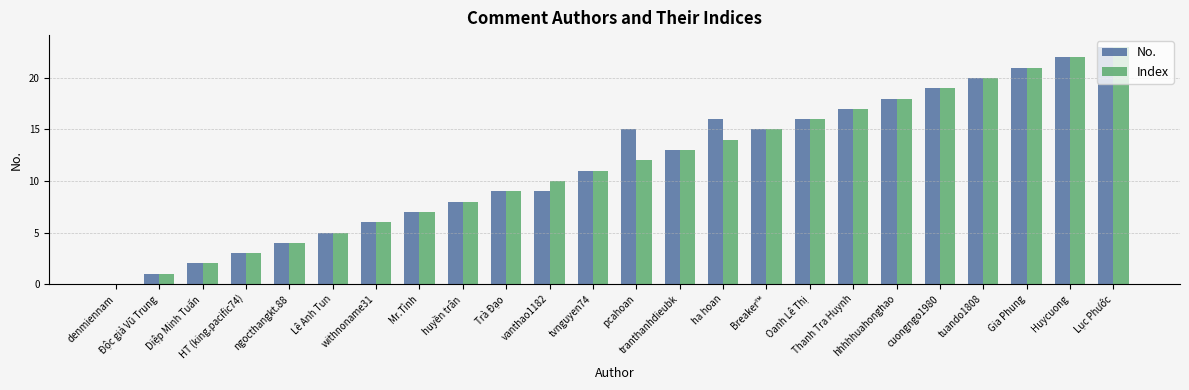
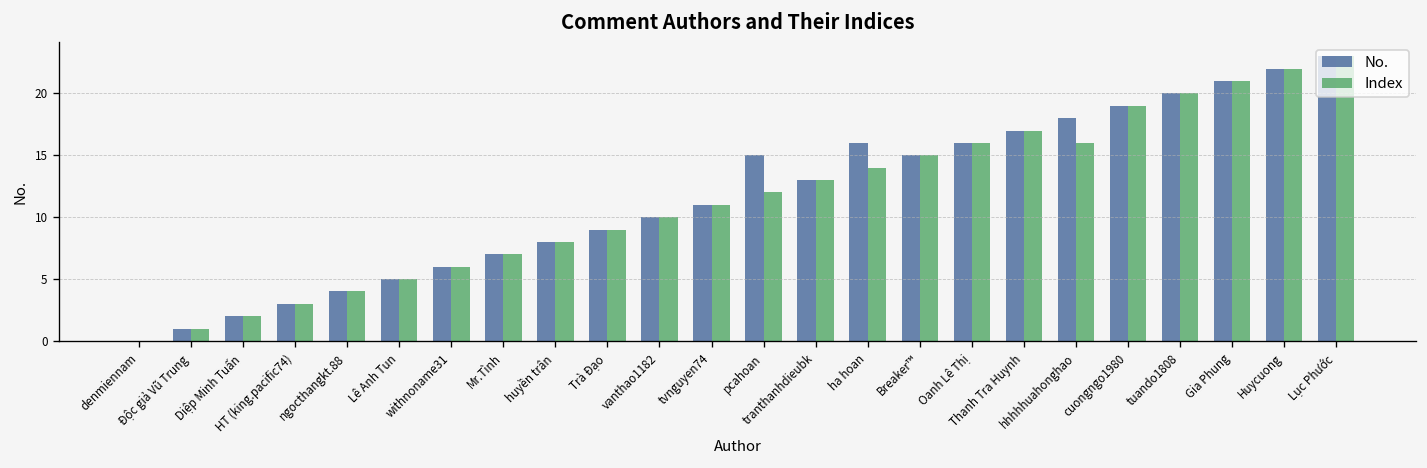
  {
    "No.": {
      "denmiennam": 0,
      "Độc giả Vũ Trung": 1,
      "Diệp Minh Tuấn": 2,
      "HT (king.pacific74)": 3,
      "ngocthangkt.88": 4,
      "Lê Anh Tun": 5,
      "withnoname31": 6,
      "Mr.Tình": 7,
      "huyền trân": 8,
      "Trà Đạo": 9,
-     "vanthao1182": 9,
+     "vanthao1182": 10,
      "tvnguyen74": 11,
      "pcahoan": 15,
      "tranthanhdieubk": 13,
      "ha hoan": 16,
      "Breaker™": 15,
      "Oanh Lê Thị": 16,
      "Thanh Tra Huynh": 17,
      "hhhhhuahonghao": 18,
      "cuongngo1980": 19,
      "tuando1808": 20,
      "Gia Phung": 21,
      "Huycuong": 22
    },
    "Index": {
      "denmiennam": 0,
      "Độc giả Vũ Trung": 1,
      "Diệp Minh Tuấn": 2,
      "HT (king.pacific74)": 3,
      "ngocthangkt.88": 4,
      "Lê Anh Tun": 5,
      "withnoname31": 6,
      "Mr.Tình": 7,
      "huyền trân": 8,
      "Trà Đạo": 9,
      "vanthao1182": 10,
      "tvnguyen74": 11,
      "pcahoan": 12,
      "tranthanhdieubk": 13,
      "ha hoan": 14,
      "Breaker™": 15,
      "Oanh Lê Thị": 16,
      "Thanh Tra Huynh": 17,
-     "hhhhhuahonghao": 18,
+     "hhhhhuahonghao": 16,
      "cuongngo1980": 19,
      "tuando1808": 20,
      "Gia Phung": 21,
      "Huycuong": 22
    }
  }
